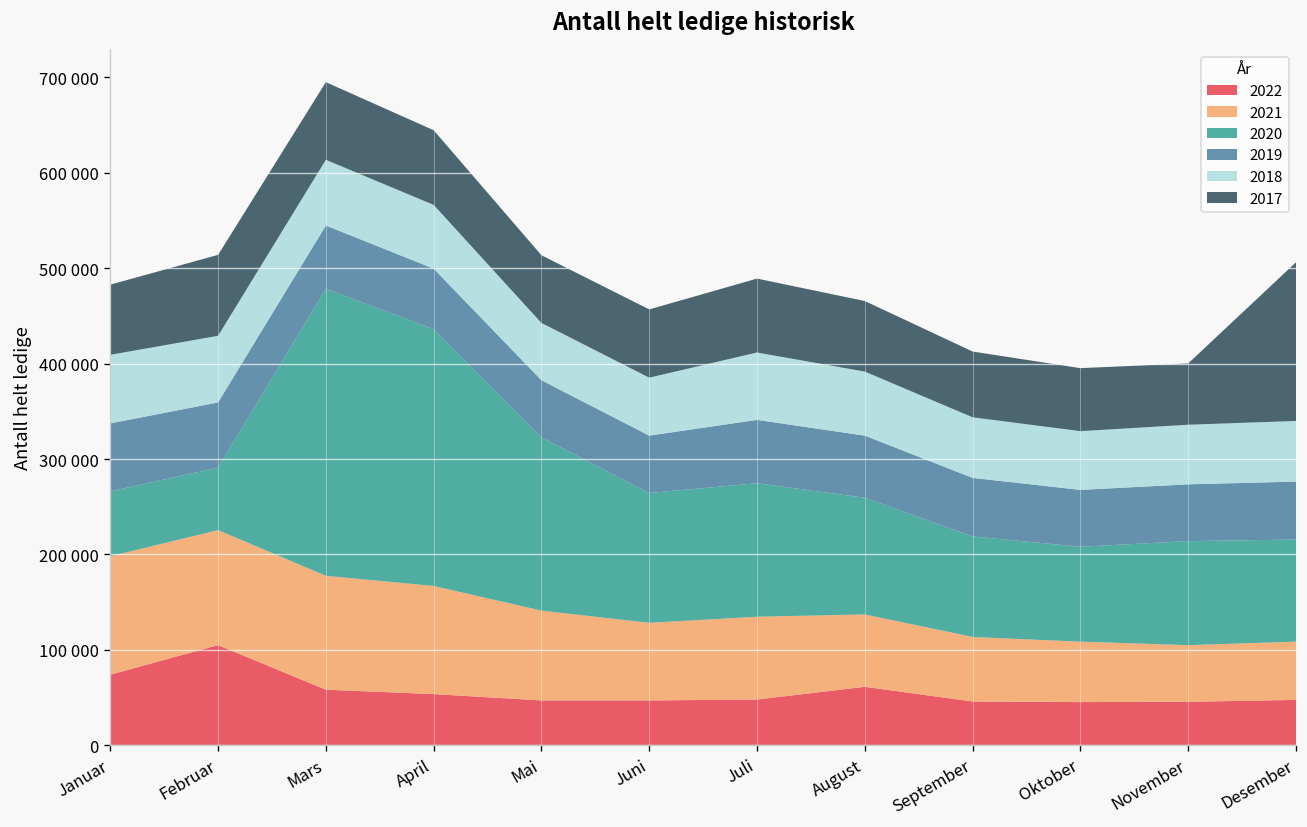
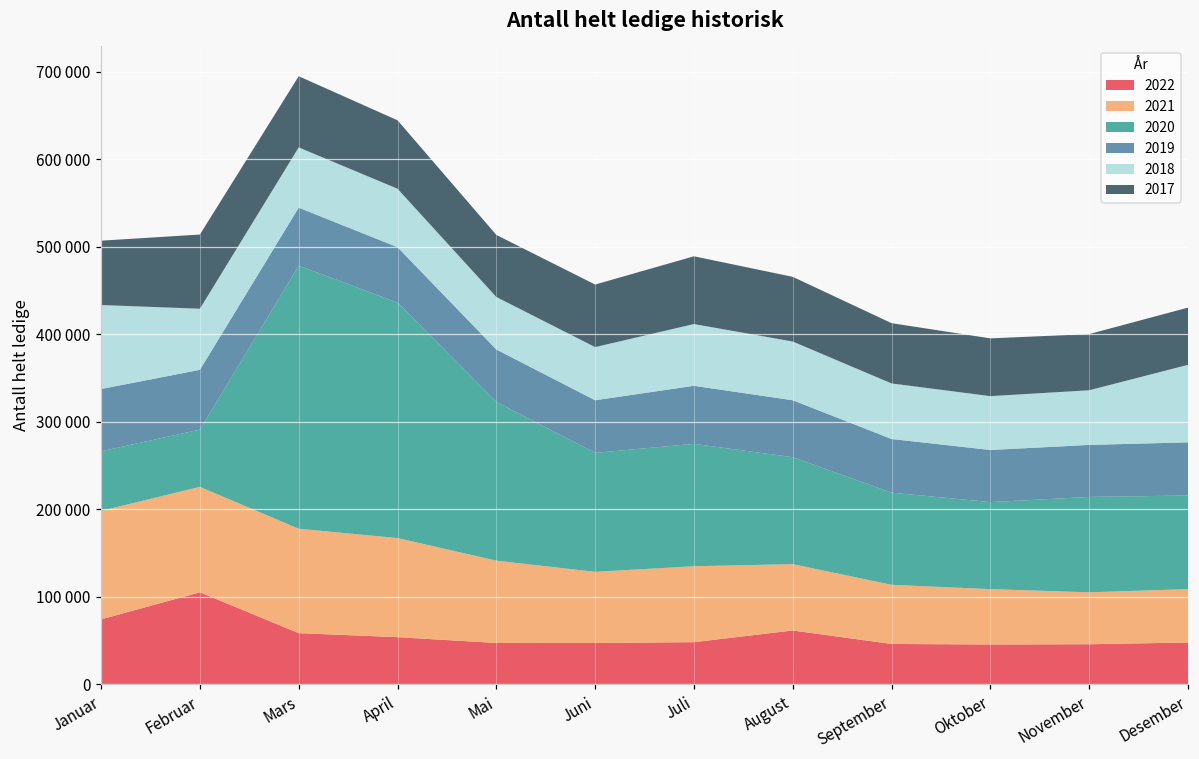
  {
    "2022": {
      "Januar": 70000,
      "Februar": 110000,
      "Mars": 60000,
      "April": 50000,
      "Mai": 50000,
      "Juni": 50000,
      "Juli": 50000,
      "August": 60000,
      "September": 50000,
      "Oktober": 50000,
      "November": 50000,
      "Desember": 50000
    },
    "2021": {
      "Januar": 120000,
      "Februar": 120000,
      "Mars": 120000,
      "April": 110000,
      "Mai": 90000,
      "Juni": 80000,
      "Juli": 90000,
      "August": 80000,
      "September": 70000,
      "Oktober": 60000,
      "November": 60000,
      "Desember": 60000
    },
    "2018": {
-     "Januar": 70000,
+     "Januar": 100000,
      "Februar": 70000,
      "Mars": 70000,
      "April": 70000,
      "Mai": 60000,
      "Juni": 60000,
      "Juli": 70000,
      "August": 70000,
      "September": 60000,
      "Oktober": 60000,
      "November": 60000,
-     "Desember": 60000
+     "Desember": 90000
    },
    "2017": {
      "Januar": 70000,
      "Februar": 80000,
      "Mars": 80000,
      "April": 80000,
      "Mai": 70000,
      "Juni": 70000,
      "Juli": 80000,
      "August": 70000,
      "September": 70000,
      "Oktober": 70000,
      "November": 60000,
-     "Desember": 170000
+     "Desember": 70000
    }
  }
